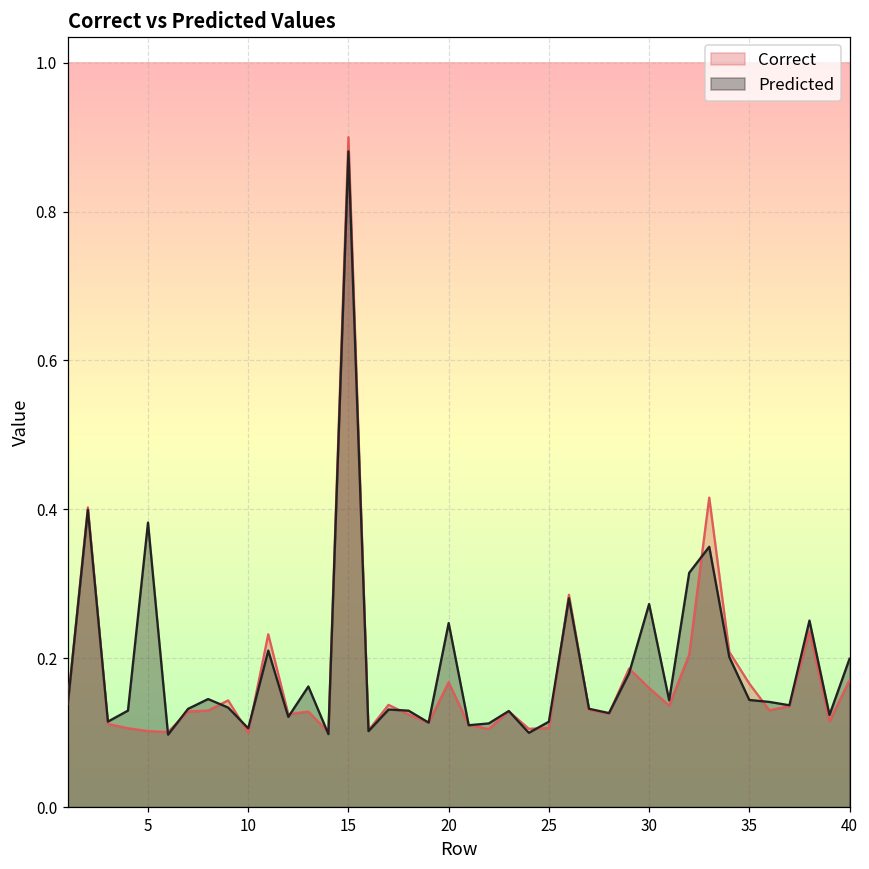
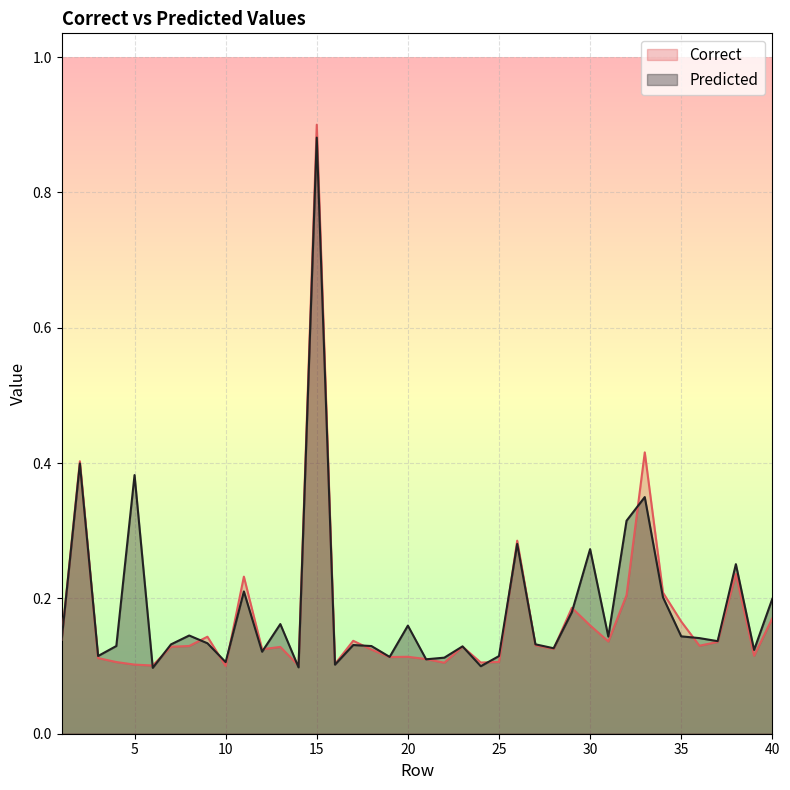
  {
    "Correct": {
      "5": 0.10,
      "10": 0.10,
      "15": 0.90,
-     "20": 0.17,
+     "20": 0.11,
      "25": 0.11,
      "30": 0.16,
      "35": 0.17,
      "40": 0.17
    },
    "Predicted": {
      "5": 0.38,
      "10": 0.11,
      "15": 0.88,
-     "20": 0.25,
+     "20": 0.16,
      "25": 0.11,
      "30": 0.27,
      "35": 0.14,
      "40": 0.20
    }
  }
